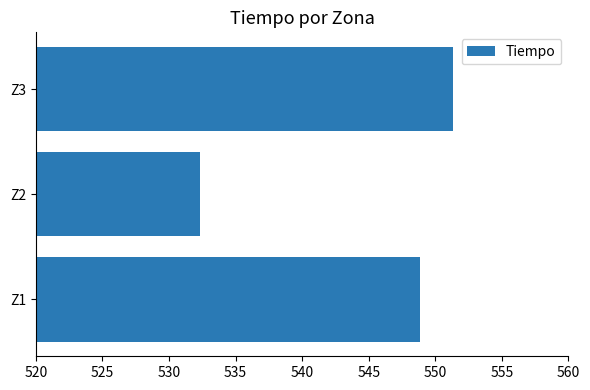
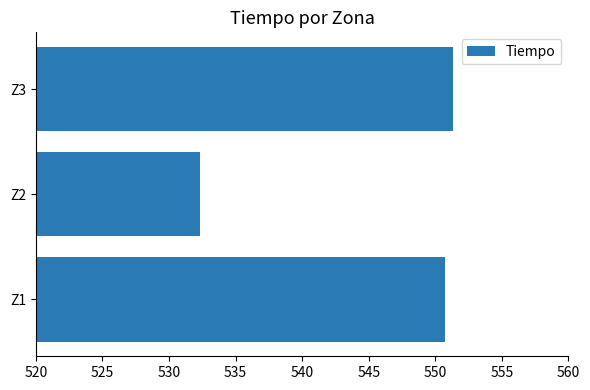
  {
    "Z3": 551.3,
    "Z2": 532.3,
-   "Z1": 548.8
+   "Z1": 550.7
  }
